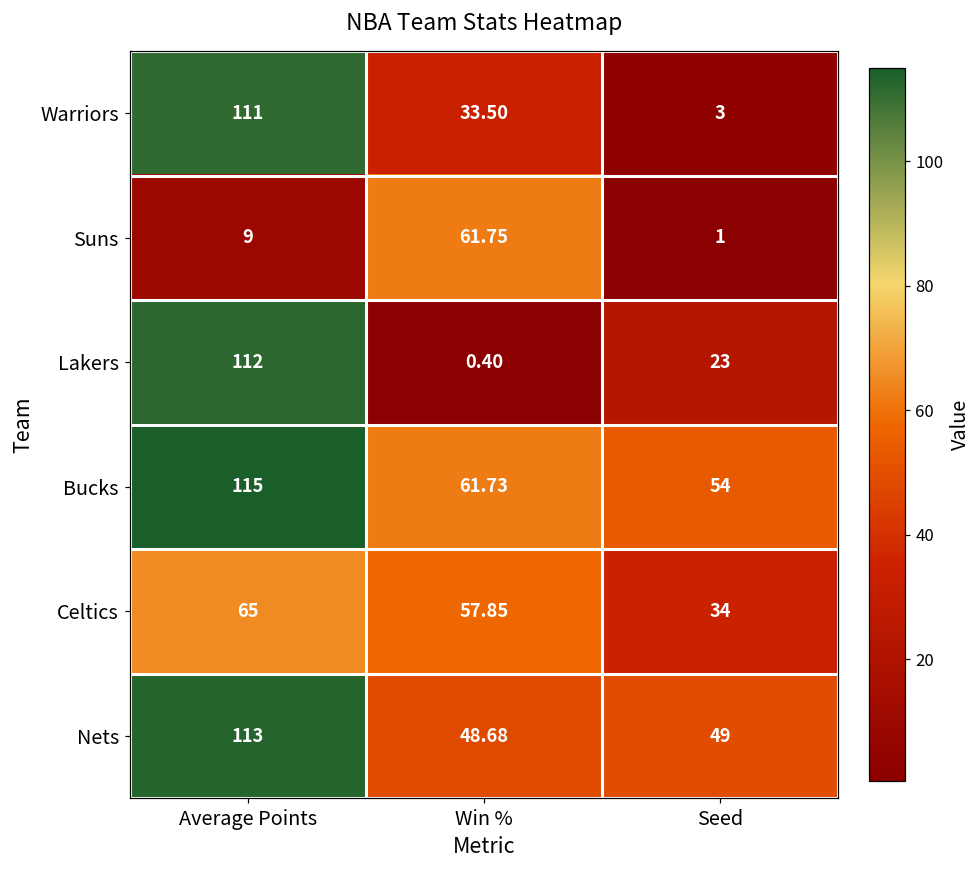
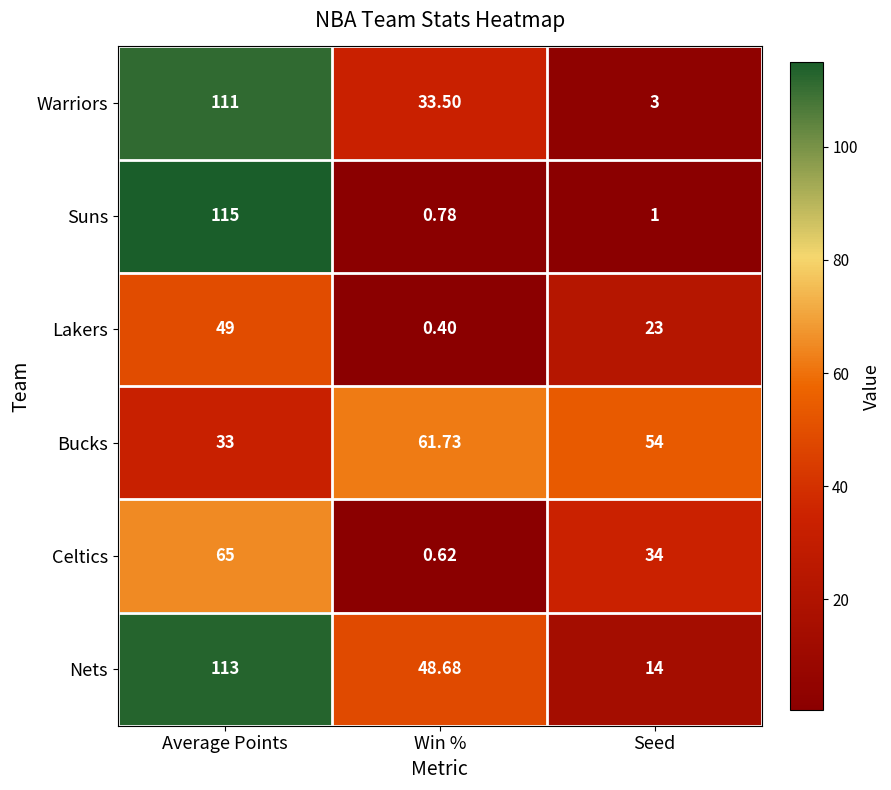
  {
    "Warriors": {
      "Average Points": 111,
      "Win %": 33.50,
      "Seed": 3
    },
    "Suns": {
-     "Average Points": 9,
-     "Win %": 61.75,
+     "Average Points": 115,
+     "Win %": 0.78,
      "Seed": 1
    },
    "Lakers": {
-     "Average Points": 112,
+     "Average Points": 49,
      "Win %": 0.40,
      "Seed": 23
    },
    "Bucks": {
-     "Average Points": 115,
+     "Average Points": 33,
      "Win %": 61.73,
      "Seed": 54
    },
    "Celtics": {
      "Average Points": 65,
-     "Win %": 57.85,
+     "Win %": 0.62,
      "Seed": 34
    },
    "Nets": {
      "Average Points": 113,
      "Win %": 48.68,
-     "Seed": 49
+     "Seed": 14
    }
  }
